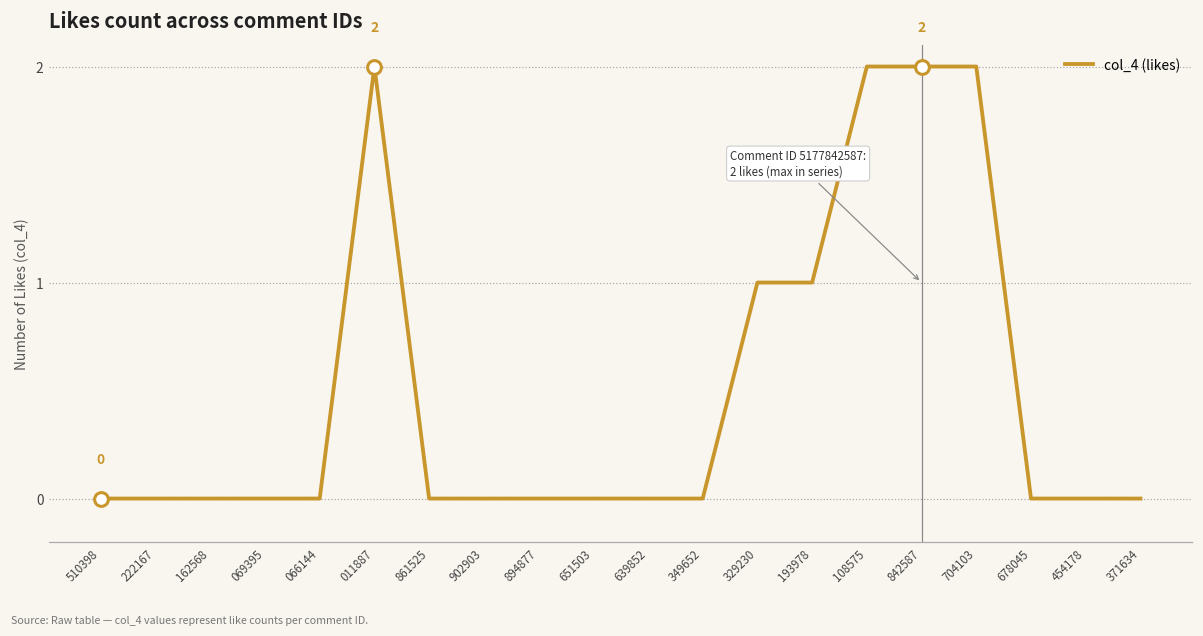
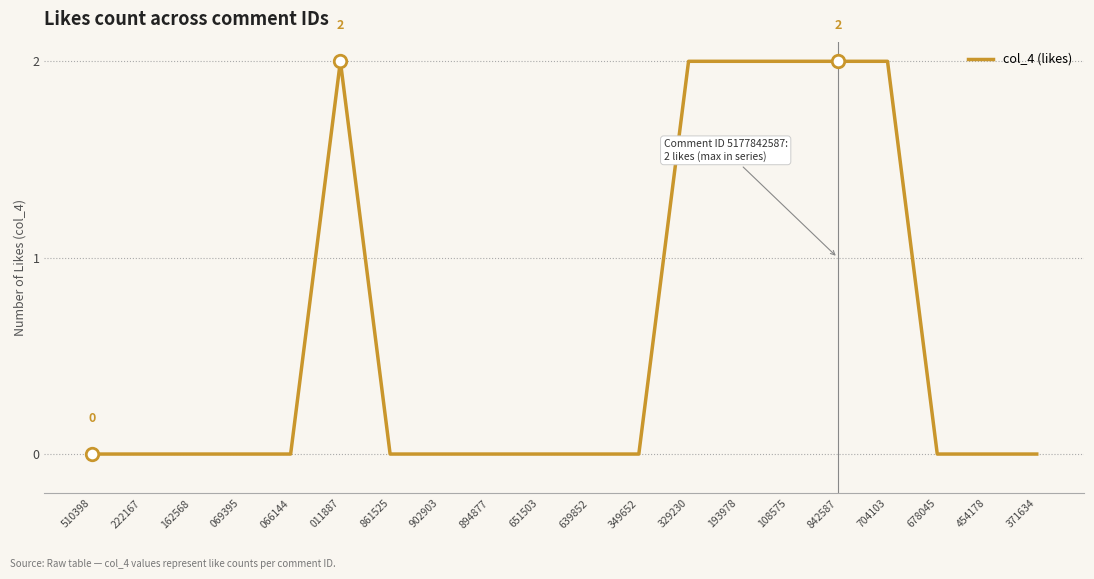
  {
    "col_4 (likes)": {
      "222167": 0,
      "162568": 0,
      "069395": 0,
      "066144": 0,
      "861525": 0,
      "902903": 0,
      "894877": 0,
      "651503": 0,
      "639852": 0,
      "349652": 0,
-     "329230": 1,
-     "193978": 1,
+     "329230": 2,
+     "193978": 2,
      "108575": 2,
      "704103": 2,
      "678045": 0,
      "454178": 0,
      "371634": 0
    }
  }
